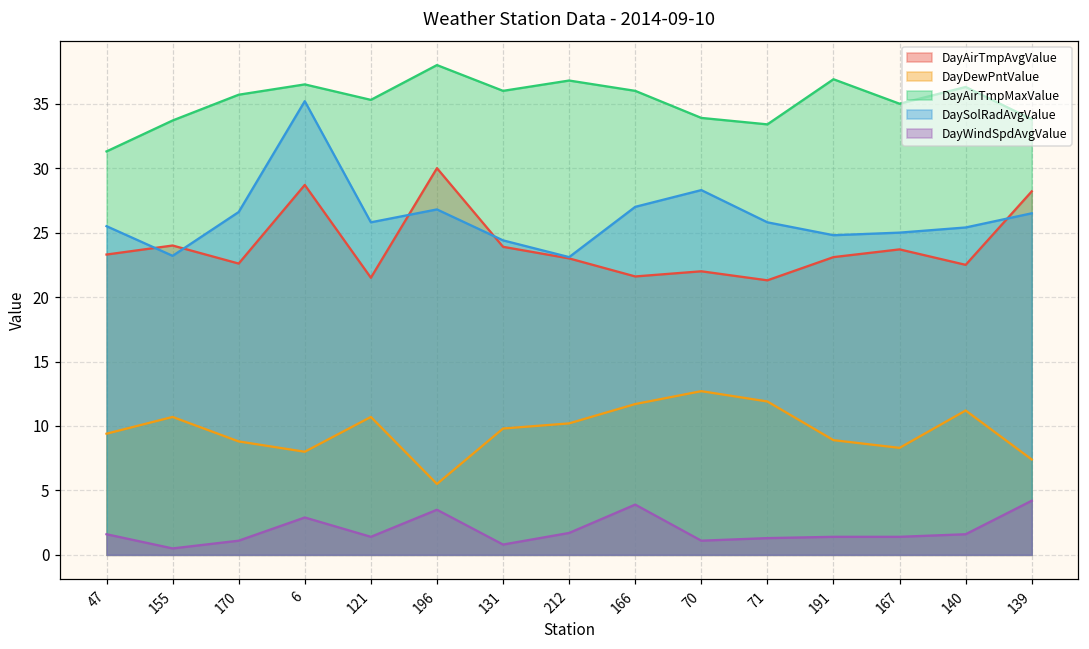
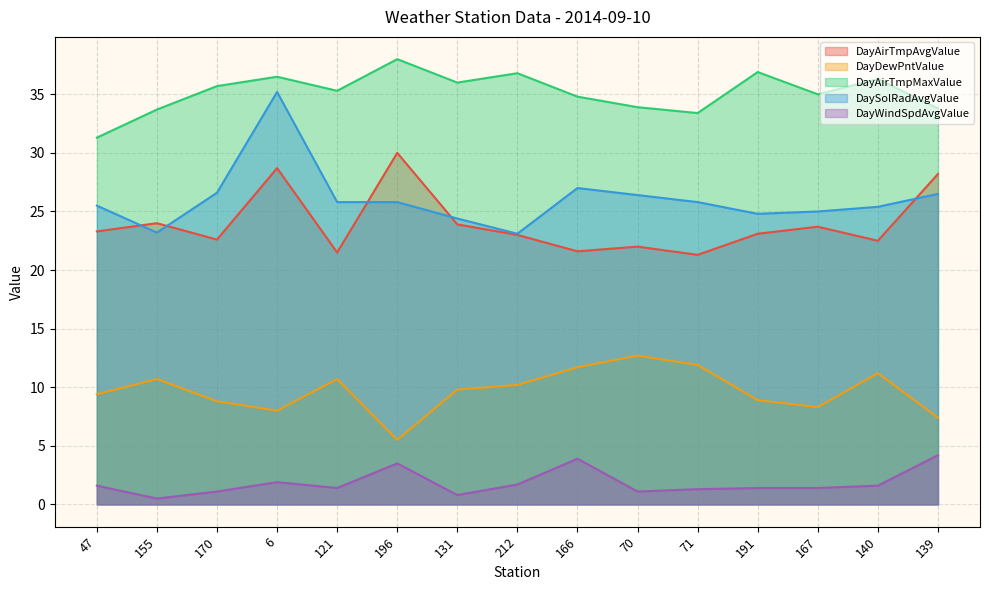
  {
    "DayAirTmpMaxValue": {
      "47": 31.3,
      "155": 33.7,
      "170": 35.7,
      "6": 36.5,
      "121": 35.3,
      "196": 38.0,
      "131": 36.0,
      "212": 36.8,
-     "166": 36.0,
+     "166": 34.8,
      "70": 33.9,
      "71": 33.4,
      "191": 36.9,
      "167": 35.0
    },
    "DaySolRadAvgValue": {
      "47": 25.5,
      "155": 23.2,
      "170": 26.6,
      "6": 35.2,
      "121": 25.8,
-     "196": 26.8,
+     "196": 25.8,
      "131": 24.4,
      "166": 27.0,
-     "70": 28.3,
+     "70": 26.4,
      "71": 25.8,
      "191": 24.8,
      "167": 25.0,
      "140": 25.4,
      "139": 26.5
    },
    "DayWindSpdAvgValue": {
      "47": 1.6,
      "155": 0.5,
      "170": 1.1,
-     "6": 2.9,
+     "6": 1.9,
      "121": 1.4,
      "196": 3.5,
      "131": 0.8,
      "212": 1.7,
      "166": 3.9,
      "70": 1.1,
      "71": 1.3,
      "191": 1.4,
      "167": 1.4,
      "140": 1.6,
      "139": 4.2
    }
  }
